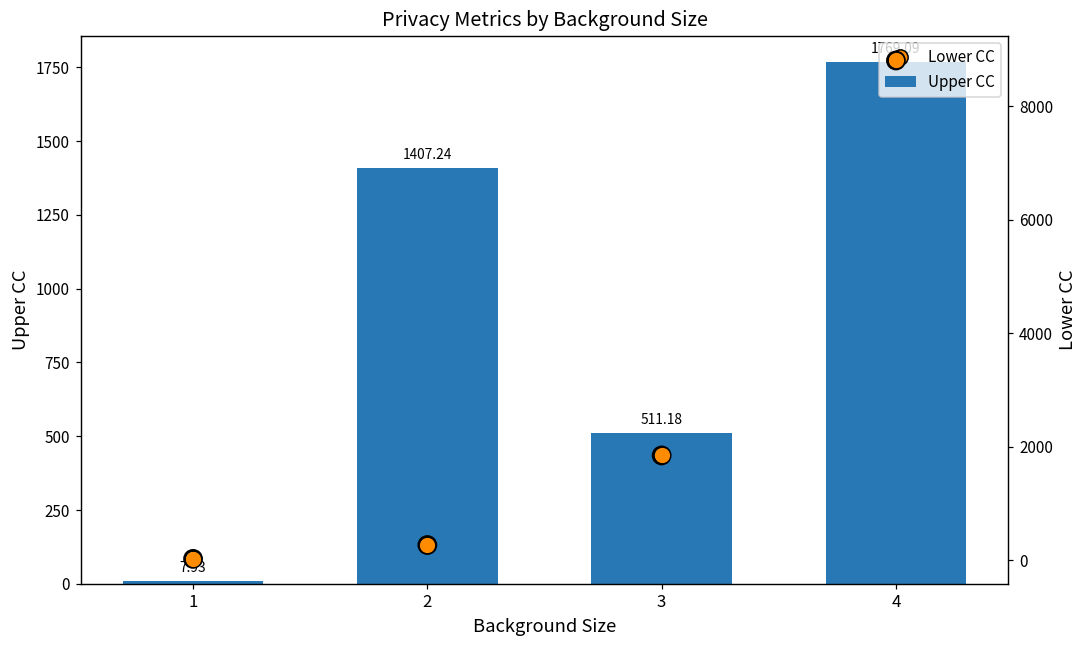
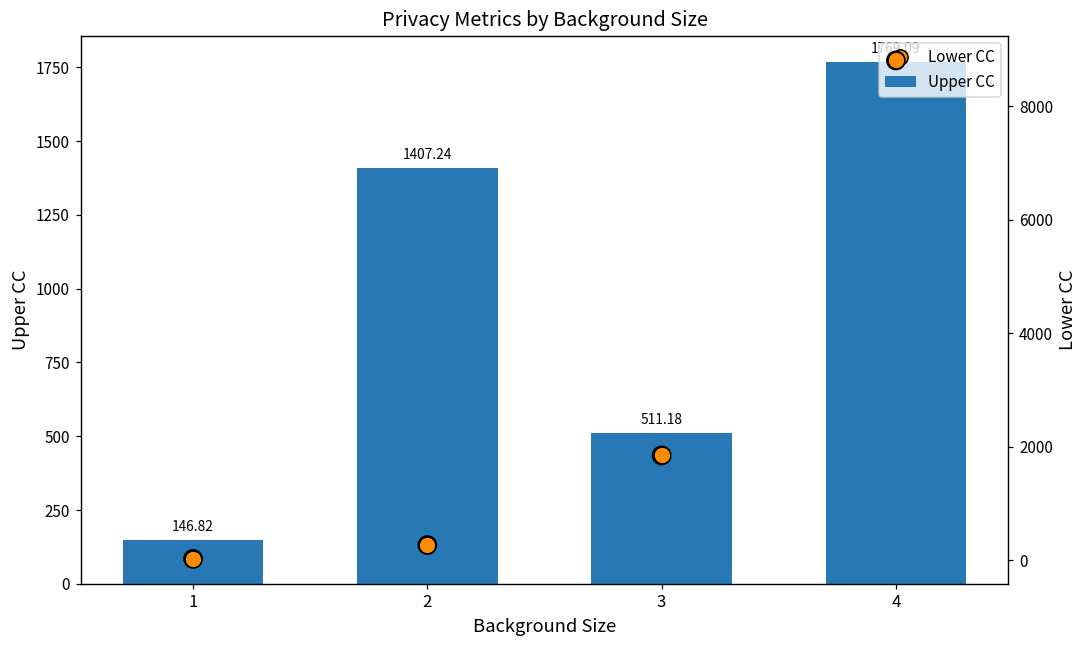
  {
    "Upper CC": {
-     "1": 7.93,
+     "1": 146.82,
      "2": 1407.24,
      "3": 511.18
    }
  }
